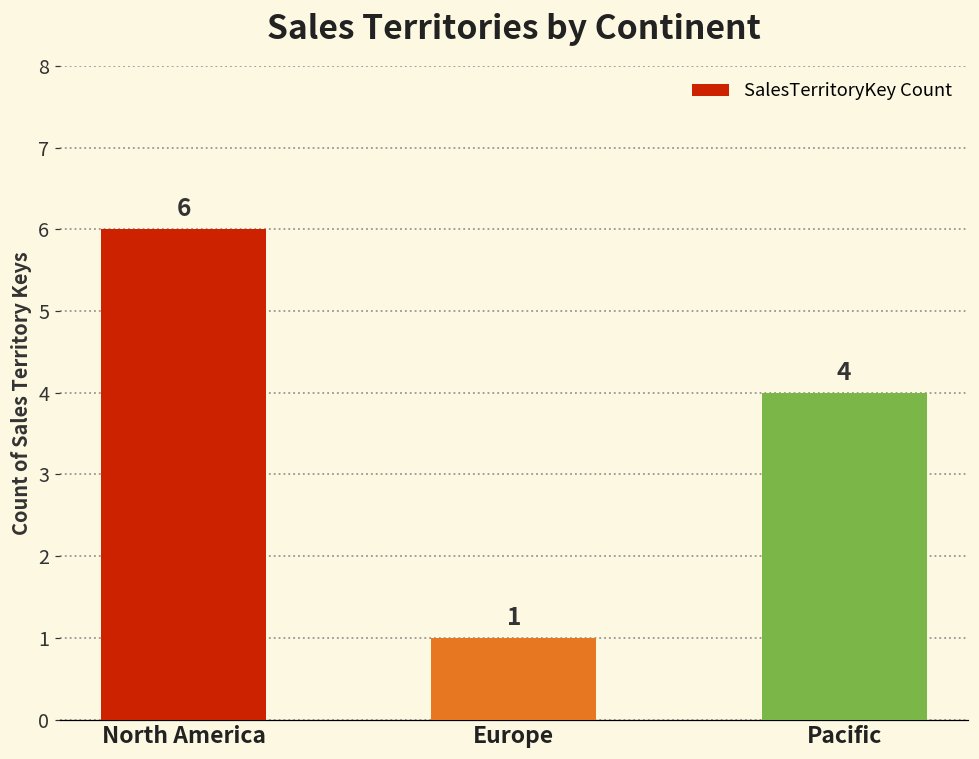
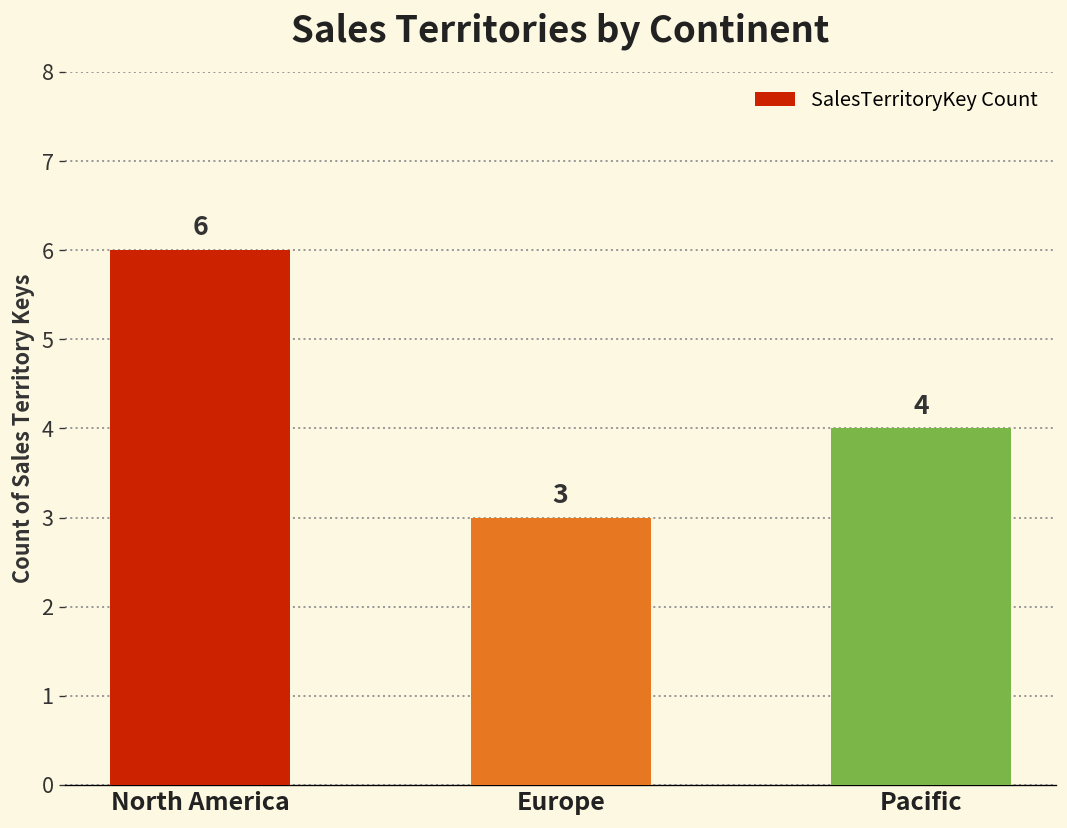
  {
    "North America": 6,
-   "Europe": 1,
+   "Europe": 3,
    "Pacific": 4
  }
